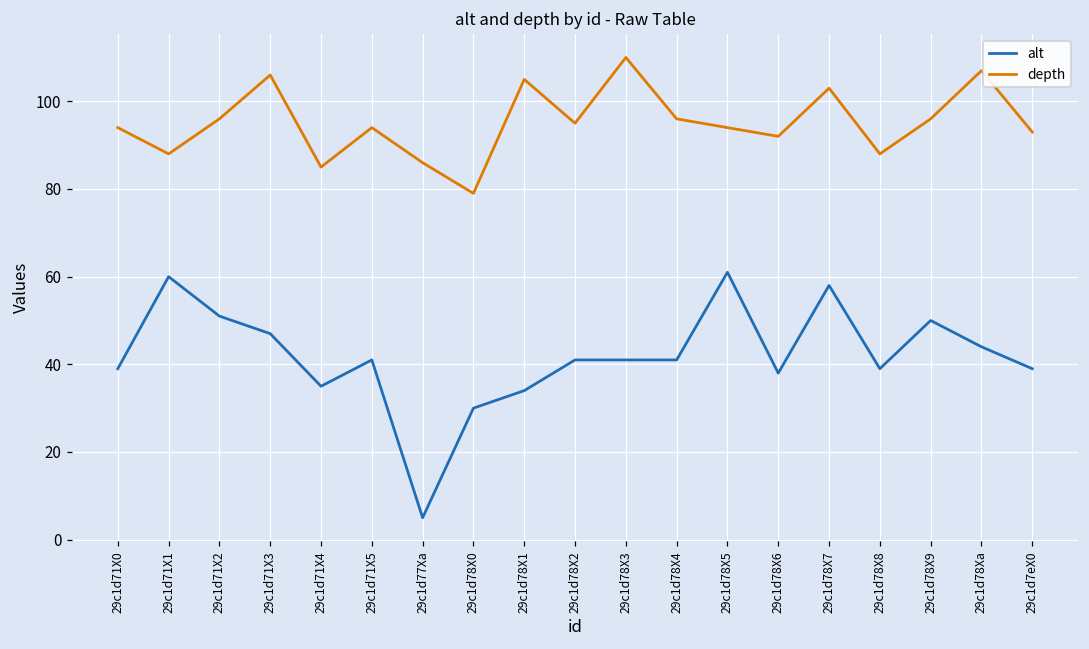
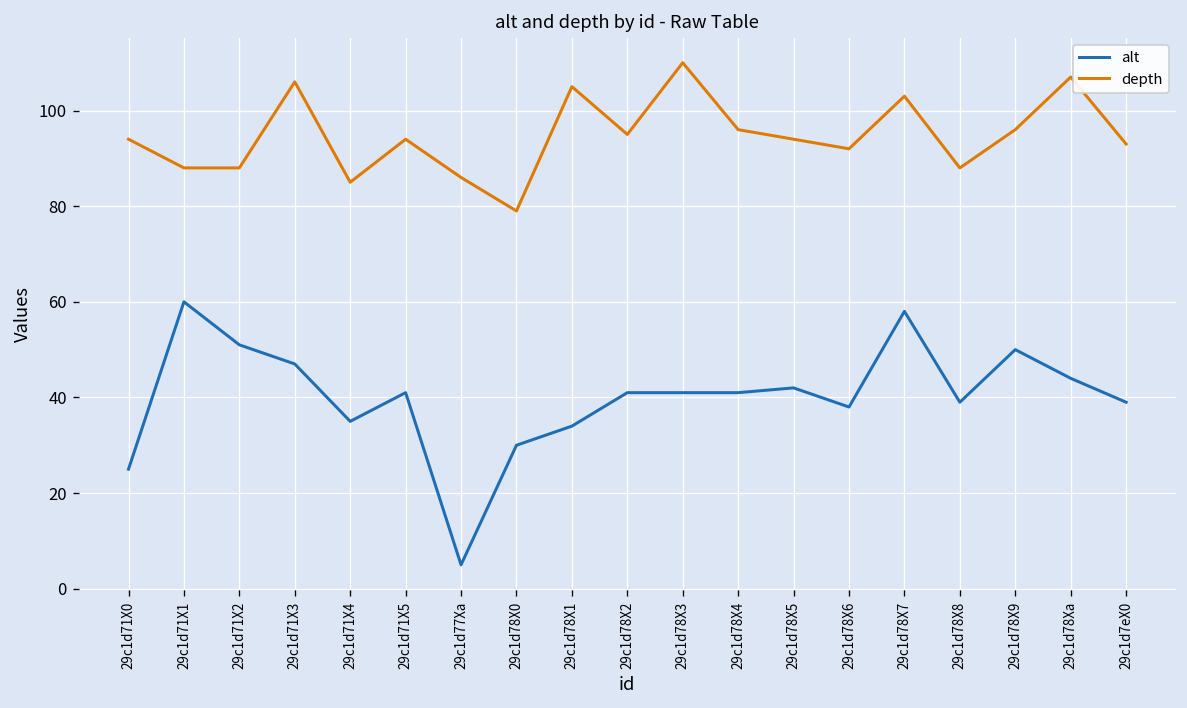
  {
    "alt": {
-     "29c1d71X0": 39,
+     "29c1d71X0": 25,
      "29c1d71X1": 60,
      "29c1d71X2": 51,
      "29c1d71X3": 47,
      "29c1d71X4": 35,
      "29c1d71X5": 41,
      "29c1d77Xa": 5,
      "29c1d78X0": 30,
      "29c1d78X1": 34,
      "29c1d78X2": 41,
      "29c1d78X3": 41,
      "29c1d78X4": 41,
-     "29c1d78X5": 61,
+     "29c1d78X5": 42,
      "29c1d78X6": 38,
      "29c1d78X7": 58,
      "29c1d78X8": 39,
      "29c1d78X9": 50,
      "29c1d78Xa": 44,
      "29c1d7eX0": 39
    },
    "depth": {
      "29c1d71X0": 94,
      "29c1d71X1": 88,
-     "29c1d71X2": 96,
+     "29c1d71X2": 88,
      "29c1d71X3": 106,
      "29c1d71X4": 85,
      "29c1d71X5": 94,
      "29c1d77Xa": 86,
      "29c1d78X0": 79,
      "29c1d78X1": 105,
      "29c1d78X2": 95,
      "29c1d78X3": 110,
      "29c1d78X4": 96,
      "29c1d78X5": 94,
      "29c1d78X6": 92,
      "29c1d78X7": 103,
      "29c1d78X8": 88,
      "29c1d78X9": 96,
      "29c1d78Xa": 107,
      "29c1d7eX0": 93
    }
  }
